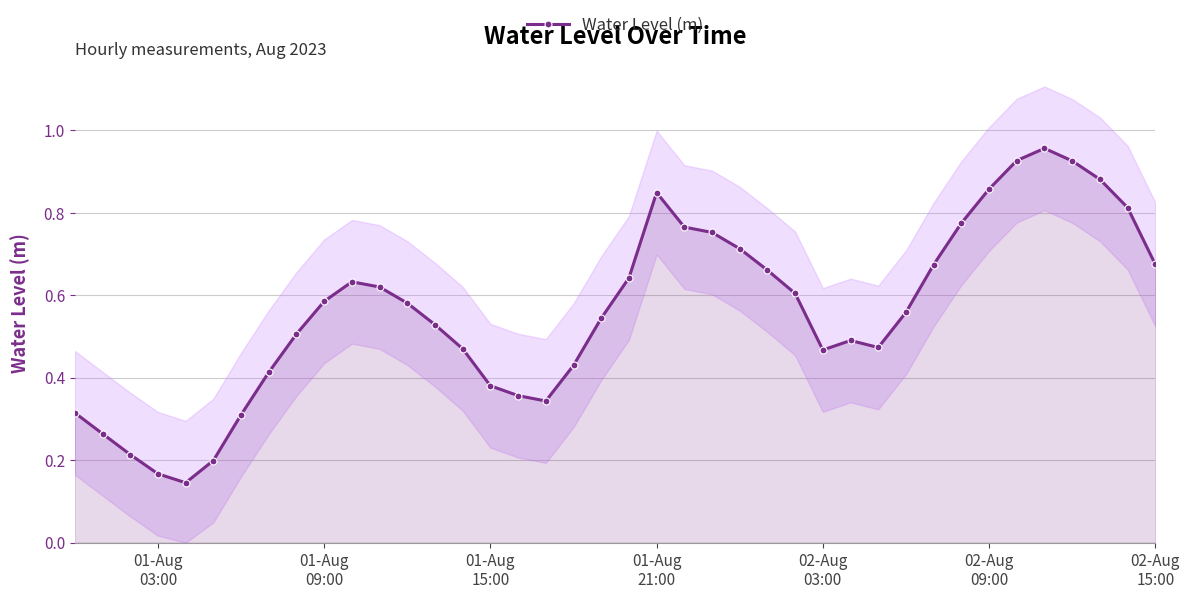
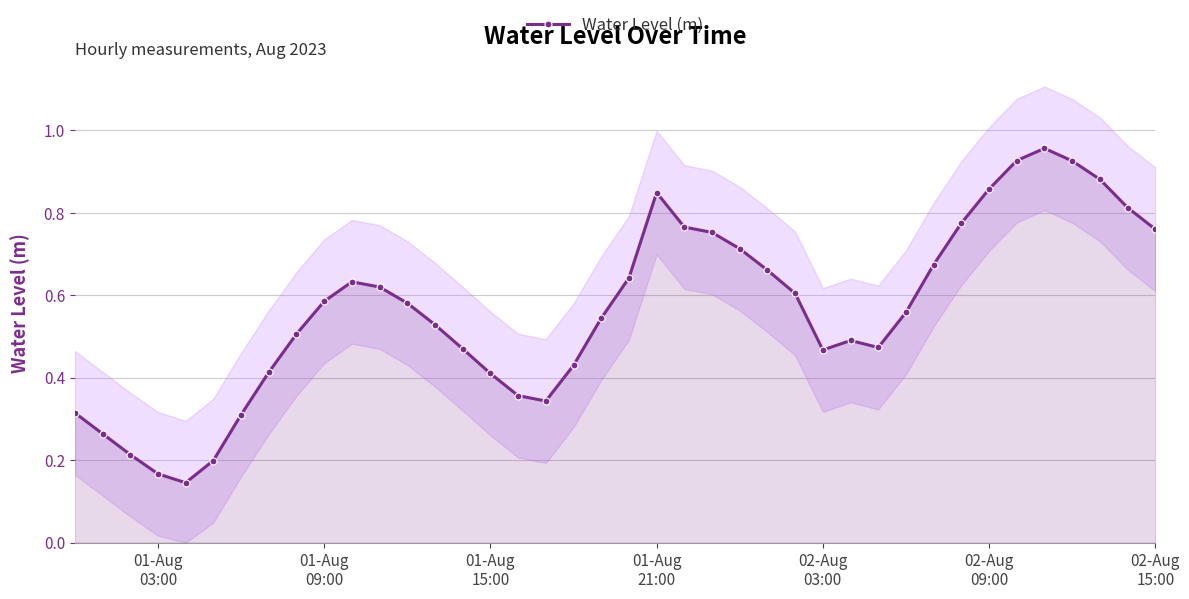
  {
    "Water Level (m)": {
      "01-Aug 03:00": 0.17,
      "01-Aug 09:00": 0.59,
-     "01-Aug 15:00": 0.38,
+     "01-Aug 15:00": 0.41,
      "01-Aug 21:00": 0.85,
      "02-Aug 03:00": 0.47,
      "02-Aug 09:00": 0.86,
-     "02-Aug 15:00": 0.67
+     "02-Aug 15:00": 0.76
    }
  }
